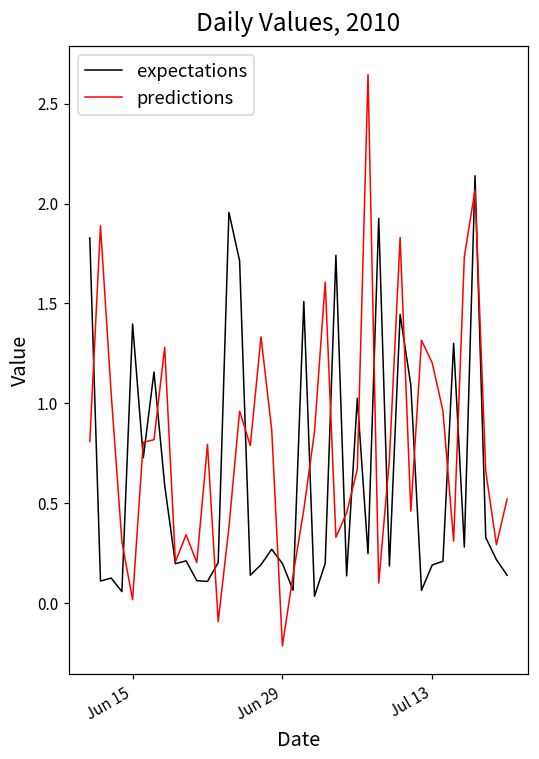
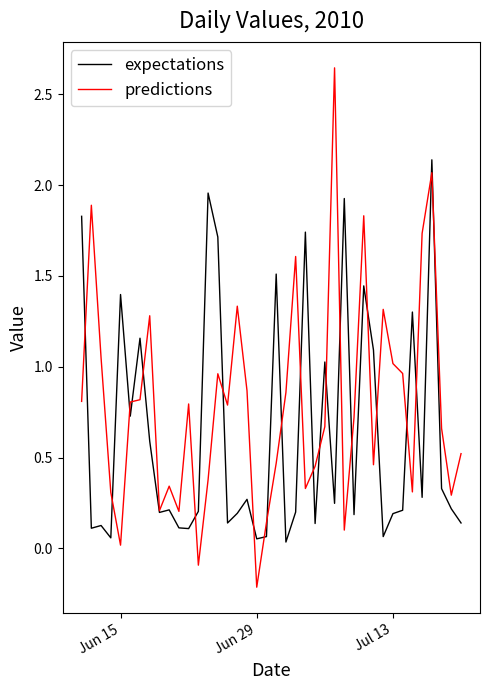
  {
    "expectations": {
      "Jun 15": 1.40,
-     "Jun 29": 0.20,
+     "Jun 29": 0.05,
      "Jul 13": 0.19
    },
    "predictions": {
      "Jun 15": 0.02,
      "Jun 29": -0.21,
-     "Jul 13": 1.20
+     "Jul 13": 1.02
    }
  }
